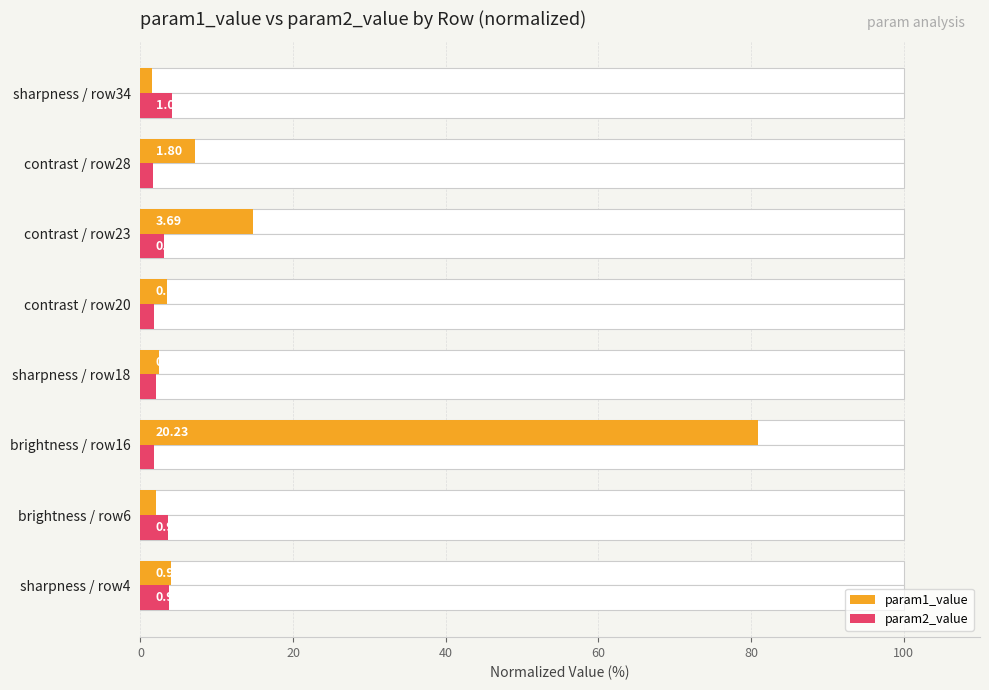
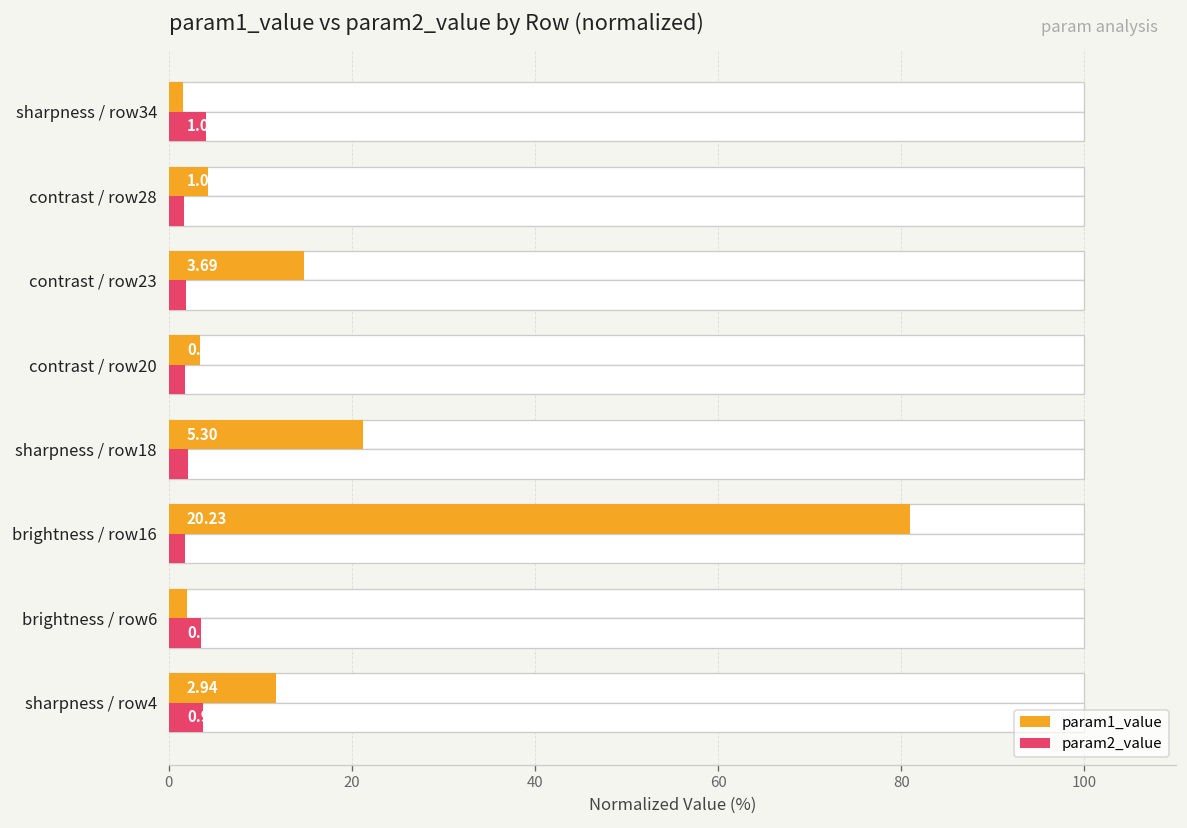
  {
    "param1_value": {
-     "contrast / row28": 1.80,
-     "sharpness / row18": 2,
-     "sharpness / row4": 0.99
+     "contrast / row28": 1.08,
+     "sharpness / row18": 21,
+     "sharpness / row4": 2.94
    },
    "param2_value": {
-     "contrast / row23": 3
+     "contrast / row23": 2
    }
  }
